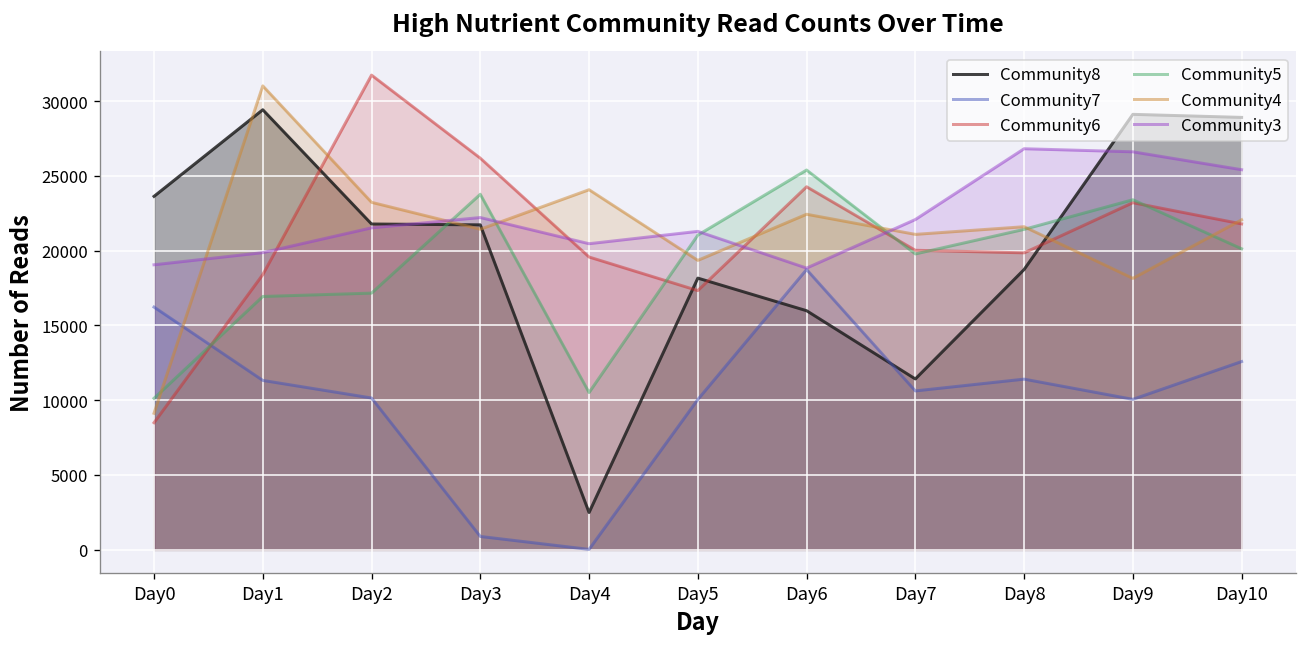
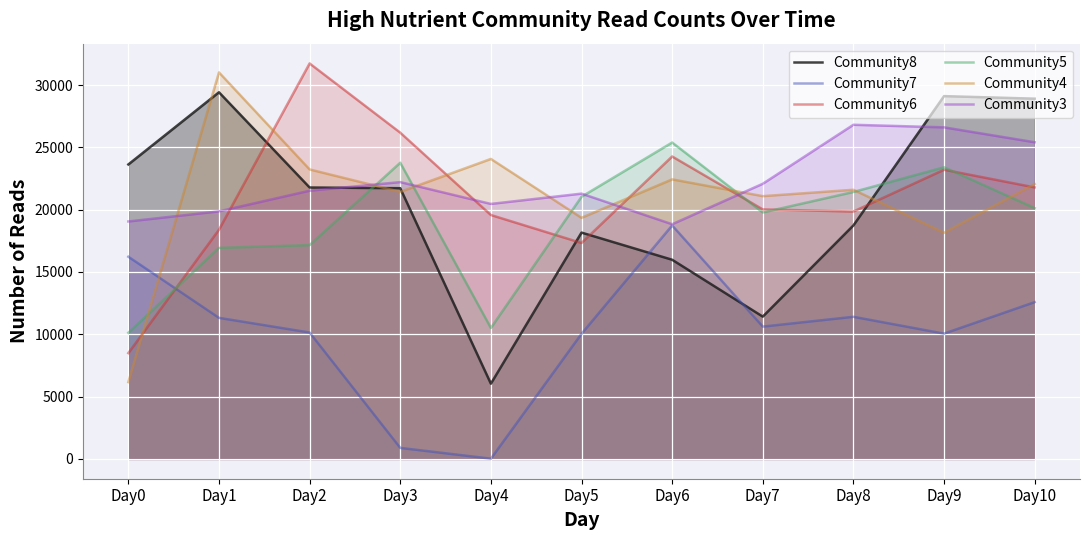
  {
    "Community8": {
      "Day0": 23600,
      "Day1": 29400,
      "Day2": 21800,
      "Day3": 21700,
-     "Day4": 2500,
+     "Day4": 6000,
      "Day5": 18200,
      "Day6": 16000,
      "Day7": 11400,
      "Day8": 18700
    },
    "Community7": {
      "Day0": 16200,
      "Day1": 11300,
      "Day2": 10100,
      "Day3": 900,
      "Day4": 0,
      "Day5": 10000,
      "Day7": 10600,
      "Day8": 11400,
      "Day9": 10100,
      "Day10": 12600
    },
    "Community6": {
      "Day0": 8500,
      "Day1": 18400,
      "Day2": 31700,
      "Day3": 26200,
      "Day4": 19600,
      "Day5": 17300,
      "Day6": 24300,
      "Day7": 20000,
      "Day8": 19900,
      "Day10": 21800
    },
    "Community5": {
      "Day0": 10100,
      "Day1": 16900,
      "Day2": 17200,
      "Day3": 23800,
      "Day4": 10500,
      "Day5": 21000,
      "Day6": 25400,
      "Day7": 19800,
      "Day10": 20100
    },
    "Community4": {
-     "Day0": 9100,
+     "Day0": 6200,
      "Day1": 31000,
      "Day2": 23200,
      "Day3": 21400,
      "Day4": 24100,
      "Day5": 19300,
      "Day6": 22400,
      "Day7": 21100,
      "Day9": 18100,
      "Day10": 22100
    },
    "Community3": {
      "Day0": 19100,
      "Day1": 19900,
      "Day2": 21500,
      "Day3": 22200,
      "Day4": 20500,
      "Day5": 21300,
      "Day7": 22100,
      "Day8": 26800,
      "Day9": 26600,
      "Day10": 25400
    }
  }
